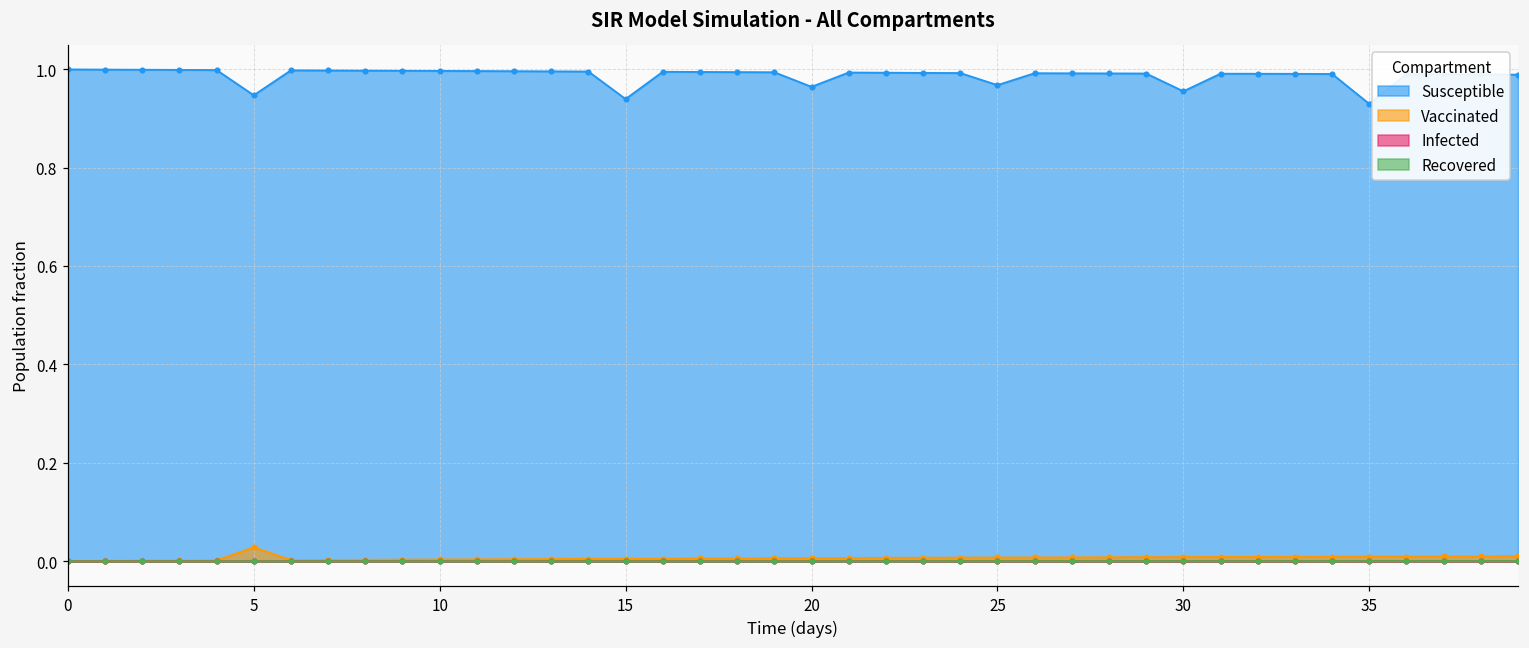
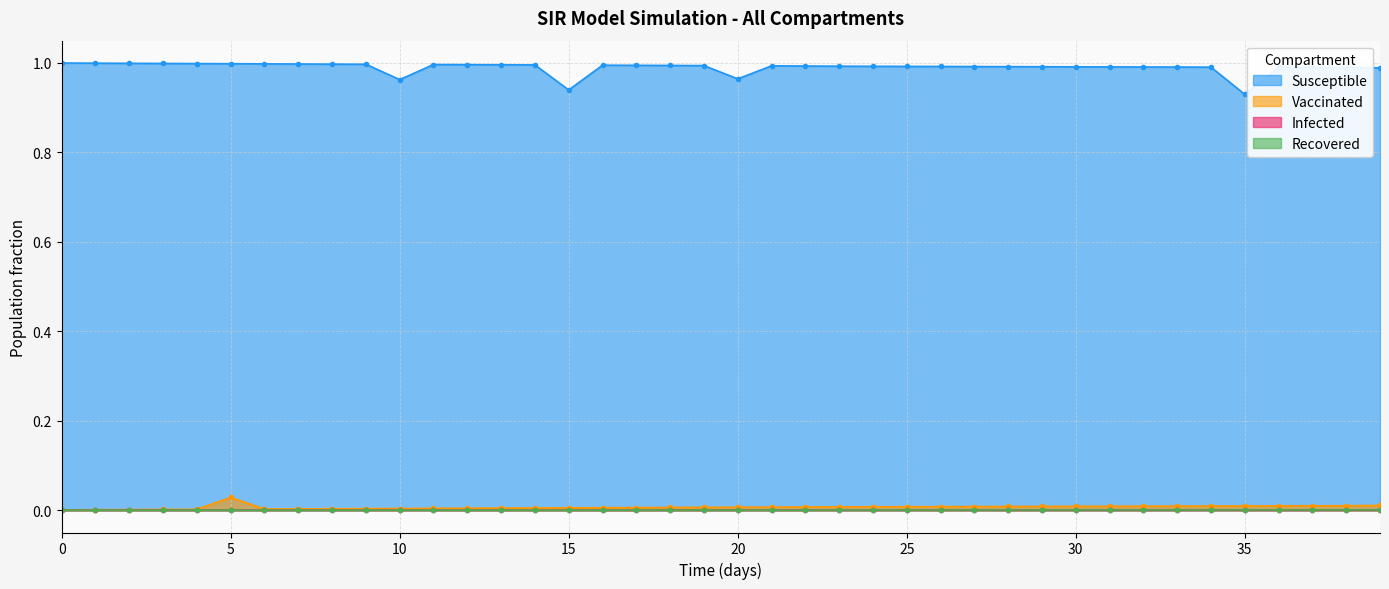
  {
    "Susceptible": {
      "0": 1.00,
-     "5": 0.95,
-     "10": 1.00,
+     "5": 1.00,
+     "10": 0.96,
      "15": 0.94,
      "20": 0.96,
-     "25": 0.97,
-     "30": 0.95,
+     "25": 0.99,
+     "30": 0.99,
      "35": 0.93
    },
    "Vaccinated": {
      "5": 0.03,
      "20": 0.01,
      "25": 0.01,
      "30": 0.01,
      "35": 0.01
    },
    "Recovered": {
      "5": 0.00,
      "20": 0.00,
      "25": 0.00,
      "30": 0.00,
      "35": 0.00
    }
  }
